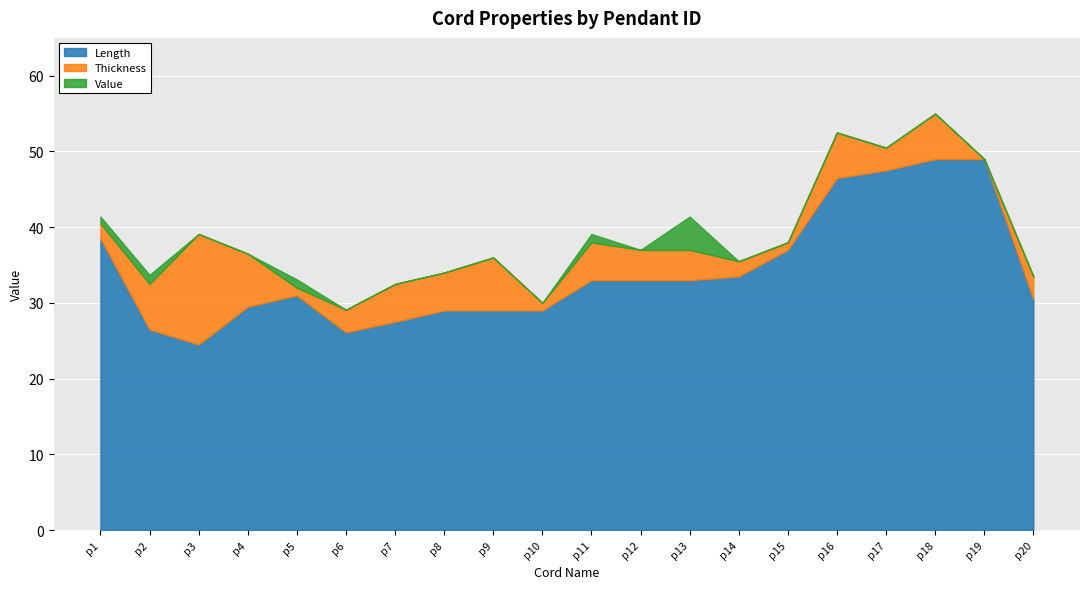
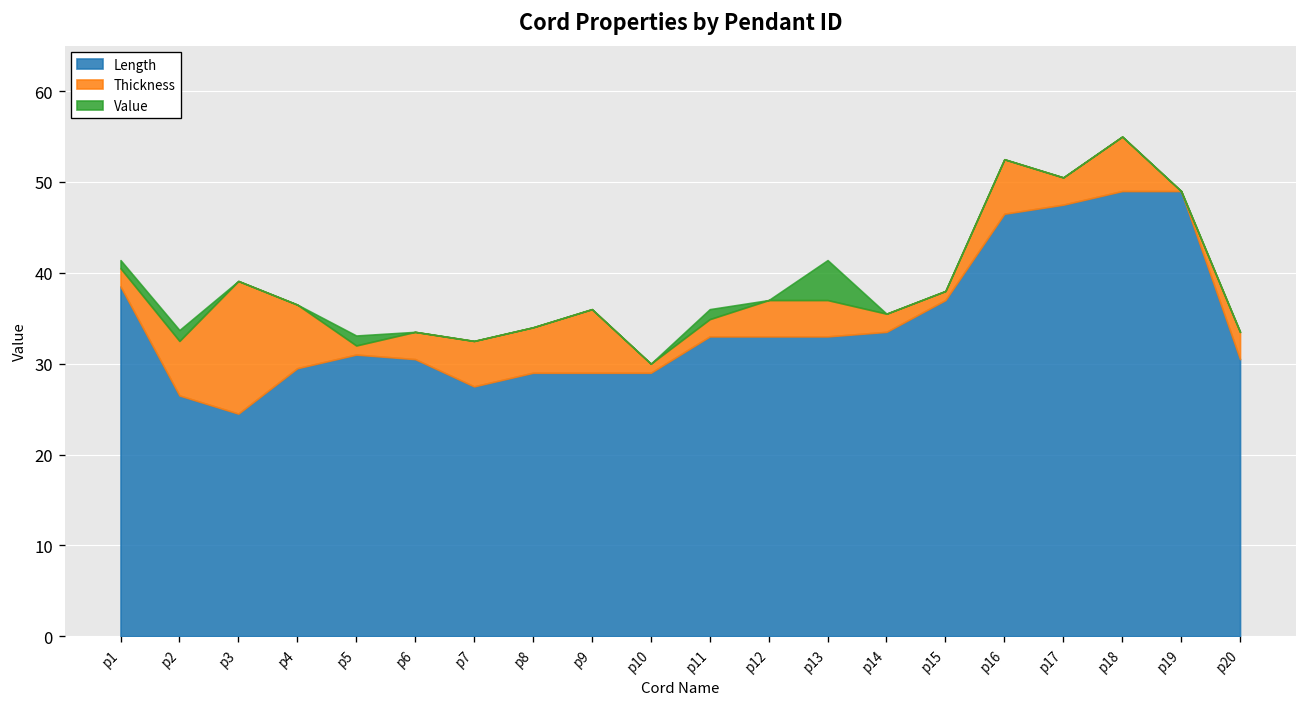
  {
    "Length": {
      "p1": 39,
      "p2": 27,
      "p3": 25,
      "p4": 30,
      "p5": 31,
-     "p6": 26,
+     "p6": 31,
      "p7": 28,
      "p8": 29,
      "p9": 29,
      "p10": 29,
      "p11": 33,
      "p12": 33,
      "p13": 33,
      "p14": 34,
      "p15": 37,
      "p16": 47,
      "p17": 48,
      "p18": 49,
      "p20": 31
    },
    "Thickness": {
      "p1": 2,
      "p2": 6,
      "p5": 1,
-     "p11": 5,
+     "p11": 2,
      "p13": 4
    },
    "Value": {
      "p1": 1,
      "p2": 1,
      "p5": 1,
      "p11": 1,
      "p13": 4
    }
  }
